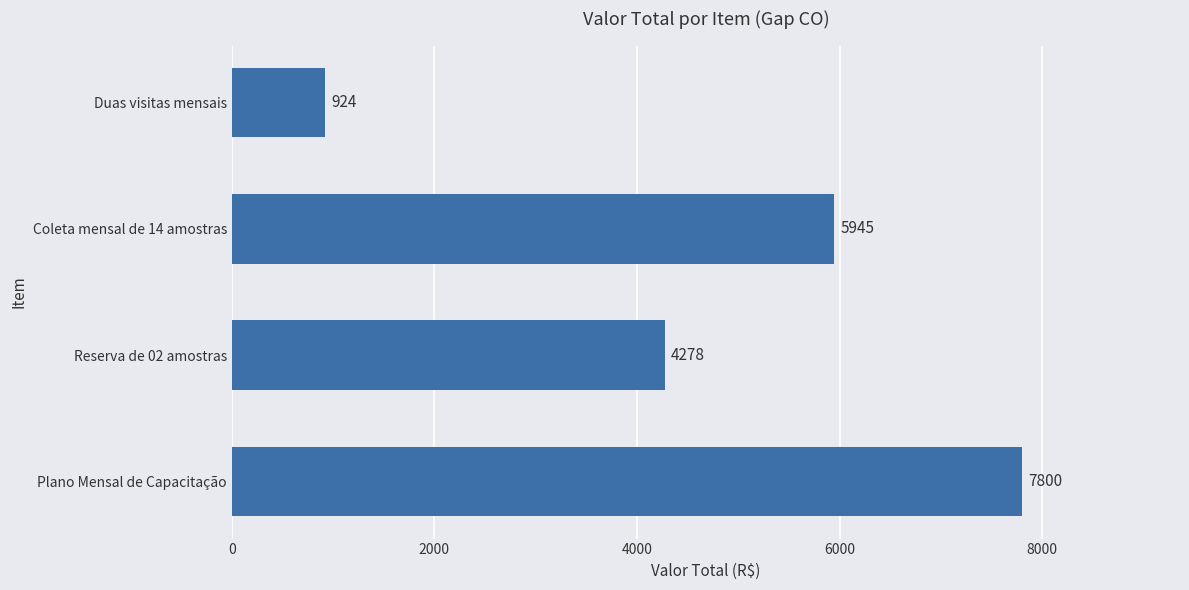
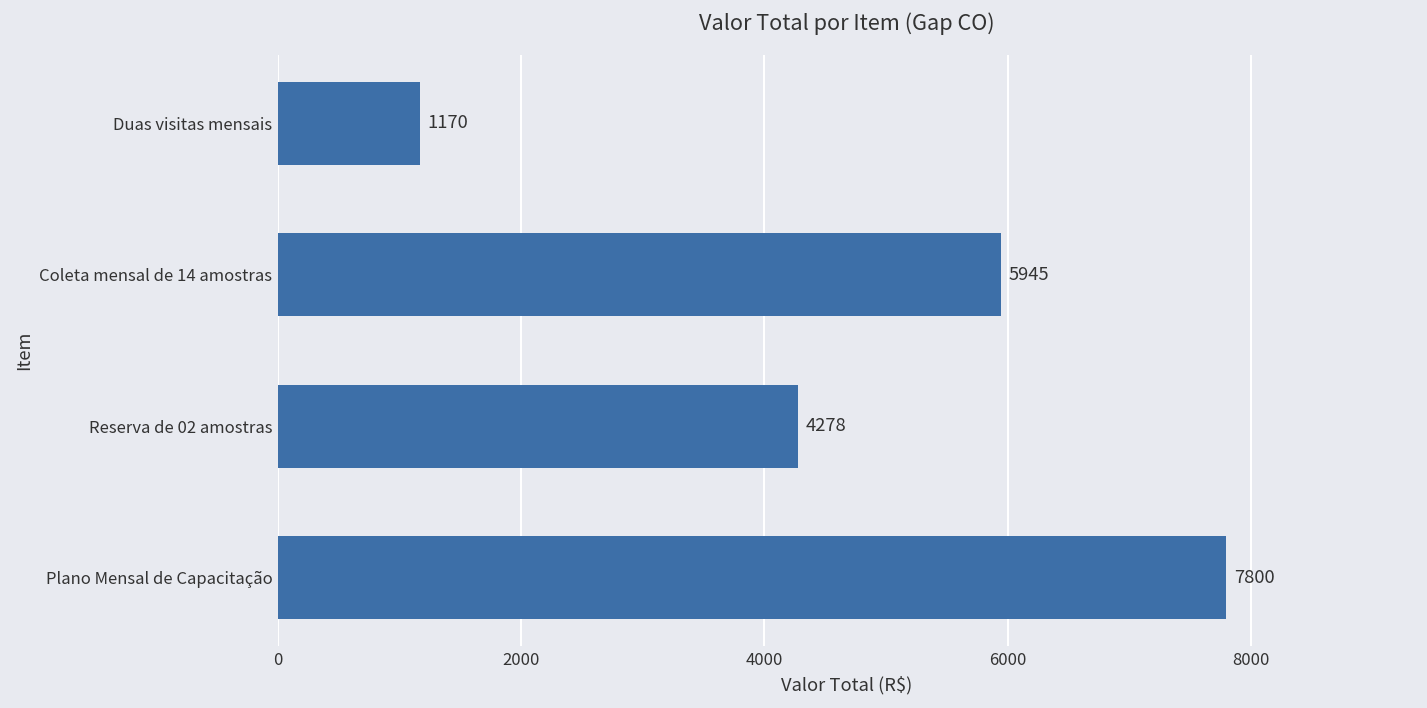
  {
-   "Duas visitas mensais": 924,
+   "Duas visitas mensais": 1170,
    "Coleta mensal de 14 amostras": 5945,
    "Reserva de 02 amostras": 4278,
    "Plano Mensal de Capacitação": 7800
  }
